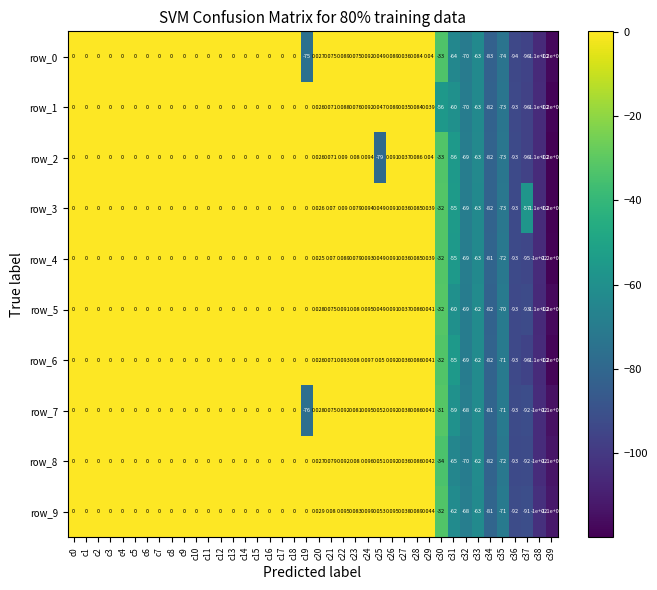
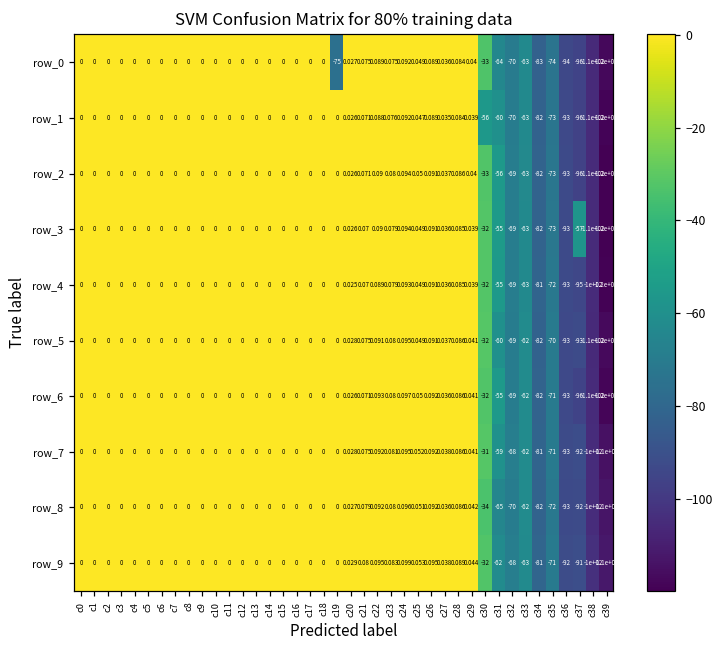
  {
    "row_2": {
      "c0": 0,
      "c1": 0,
      "c2": 0,
      "c3": 0,
      "c4": 0,
      "c5": 0,
      "c6": 0,
      "c7": 0,
      "c8": 0,
      "c9": 0,
      "c10": 0,
      "c11": 0,
      "c12": 0,
      "c13": 0,
      "c14": 0,
      "c15": 0,
      "c16": 0,
      "c17": 0,
      "c18": 0,
      "c19": 0,
      "c20": 0.026,
      "c21": 0.071,
      "c22": 0.09,
      "c23": 0.08,
      "c24": 0.094,
-     "c25": -79,
+     "c25": 0.05,
      "c26": 0.091,
      "c27": 0.037,
      "c28": 0.086,
      "c29": 0.04,
      "c30": -33,
      "c31": -56,
      "c32": -69,
      "c33": -63,
      "c34": -82,
      "c35": -73,
      "c36": -93
    },
    "row_7": {
      "c0": 0,
      "c1": 0,
      "c2": 0,
      "c3": 0,
      "c4": 0,
      "c5": 0,
      "c6": 0,
      "c7": 0,
      "c8": 0,
      "c9": 0,
      "c10": 0,
      "c11": 0,
      "c12": 0,
      "c13": 0,
      "c14": 0,
      "c15": 0,
      "c16": 0,
      "c17": 0,
      "c18": 0,
-     "c19": -76,
+     "c19": 0,
      "c20": 0.028,
      "c21": 0.075,
      "c22": 0.092,
      "c23": 0.081,
      "c24": 0.095,
      "c25": 0.052,
      "c26": 0.092,
      "c27": 0.038,
      "c28": 0.086,
      "c29": 0.041,
      "c30": -31,
      "c31": -59,
      "c32": -68,
      "c33": -62,
      "c34": -81,
      "c35": -71,
      "c36": -93,
      "c37": -92
    }
  }
